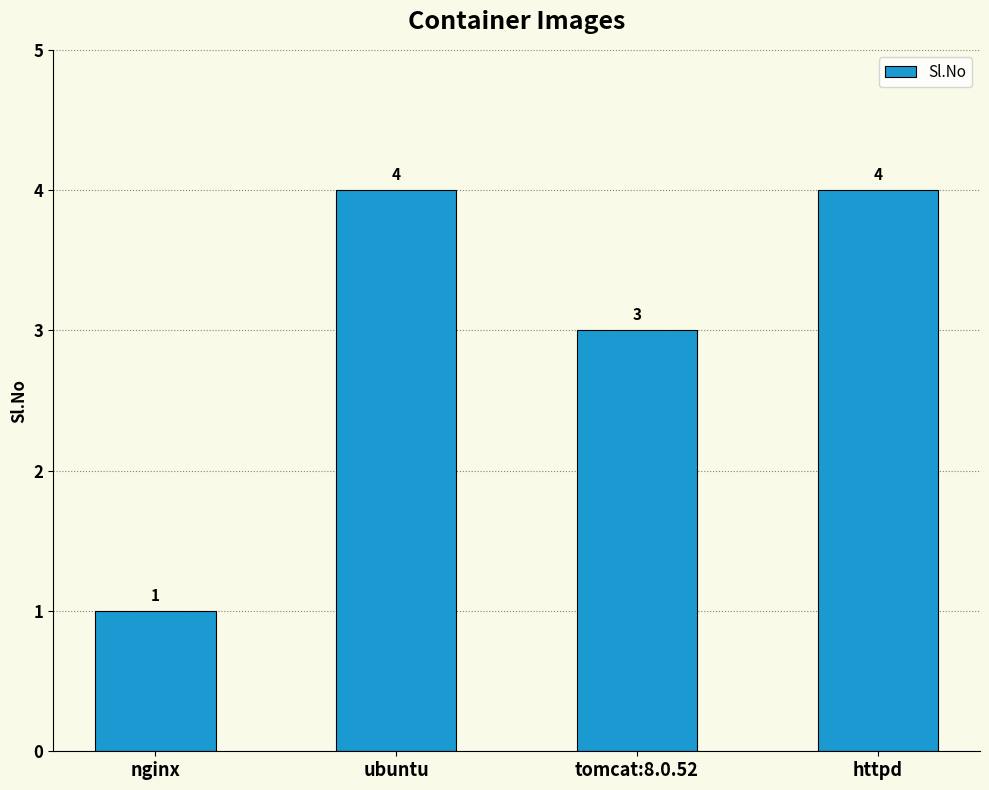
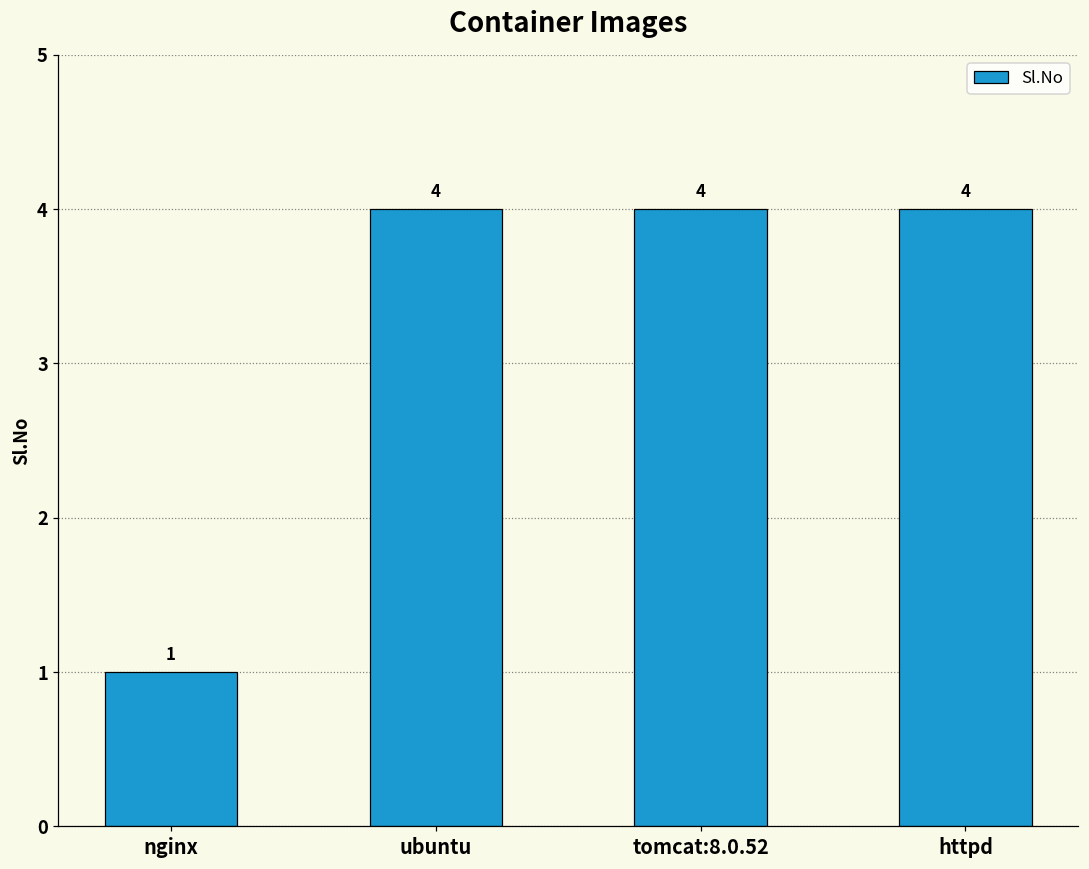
  {
    "nginx": 1,
    "ubuntu": 4,
-   "tomcat:8.0.52": 3,
+   "tomcat:8.0.52": 4,
    "httpd": 4
  }
